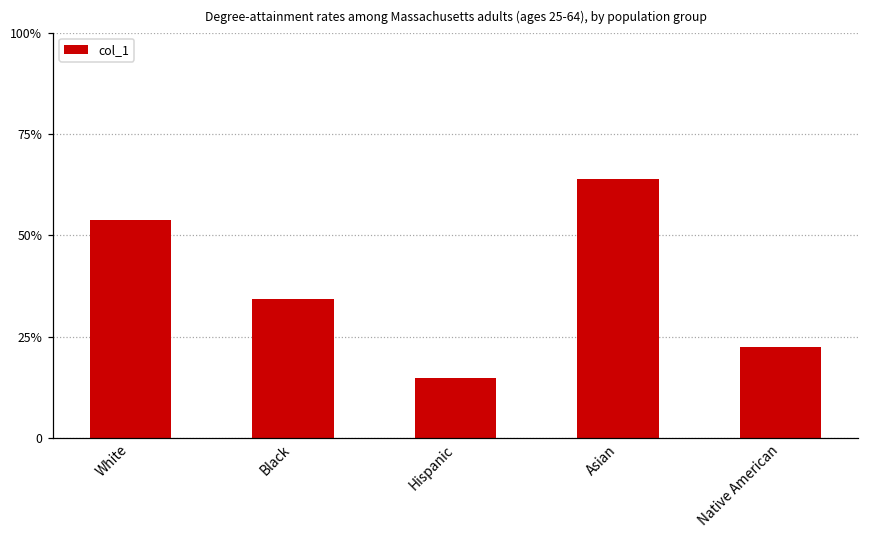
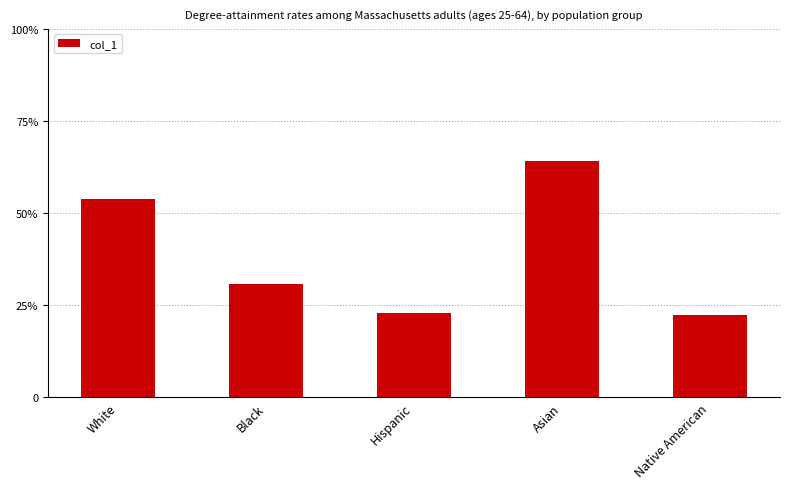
  {
    "White": "54%",
-   "Black": "34%",
-   "Hispanic": "15%",
+   "Black": "31%",
+   "Hispanic": "23%",
    "Asian": "64%",
    "Native American": "22%"
  }
